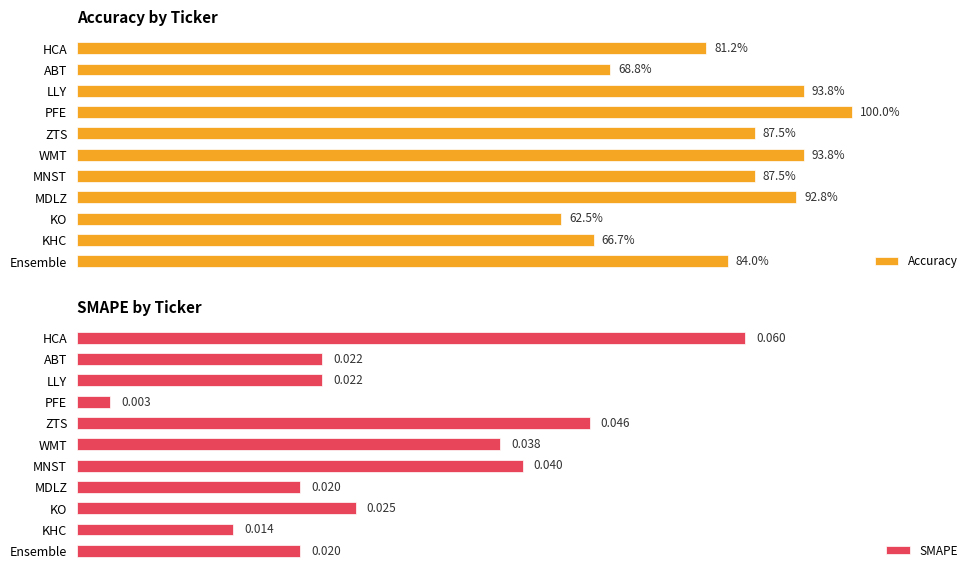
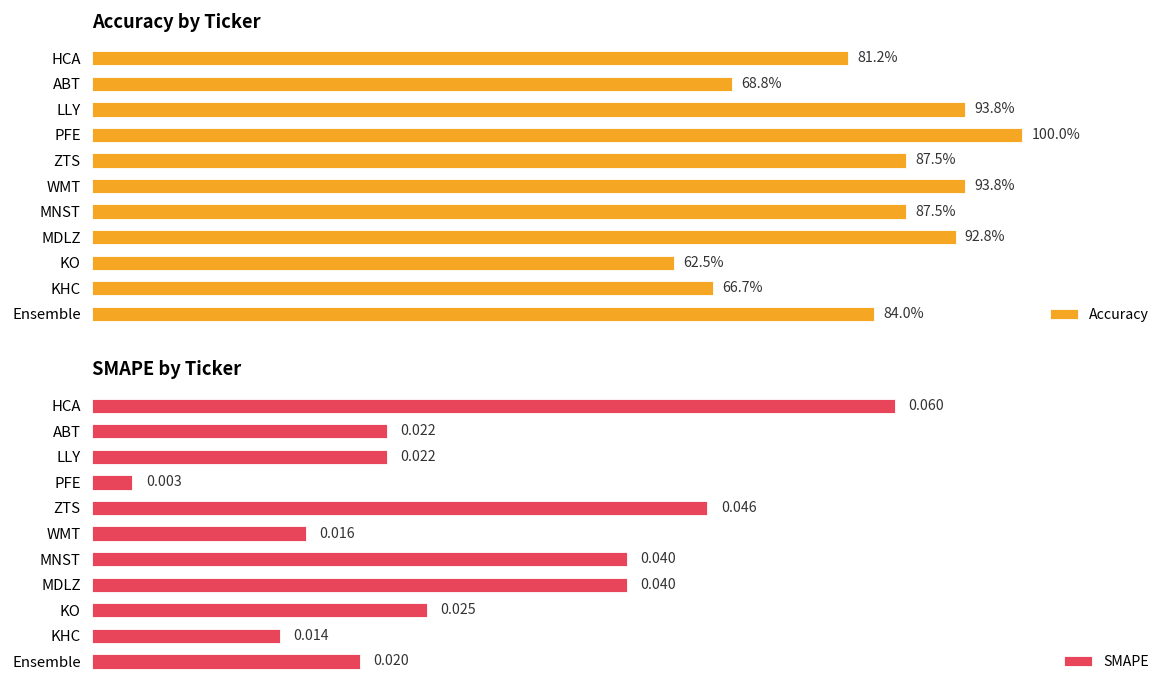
  {
    "Accuracy by Ticker": {
      "HCA": "81.2%",
      "ABT": "68.8%",
      "LLY": "93.8%",
      "PFE": "100.0%",
      "ZTS": "87.5%",
      "WMT": "93.8%",
      "MNST": "87.5%",
      "MDLZ": "92.8%",
      "KO": "62.5%",
      "KHC": "66.7%",
      "Ensemble": "84.0%"
    },
    "SMAPE by Ticker": {
      "HCA": "0.060",
      "ABT": "0.022",
      "LLY": "0.022",
      "PFE": "0.003",
      "ZTS": "0.046",
-     "WMT": "0.038",
+     "WMT": "0.016",
      "MNST": "0.040",
-     "MDLZ": "0.020",
+     "MDLZ": "0.040",
      "KO": "0.025",
      "KHC": "0.014",
      "Ensemble": "0.020"
    }
  }
